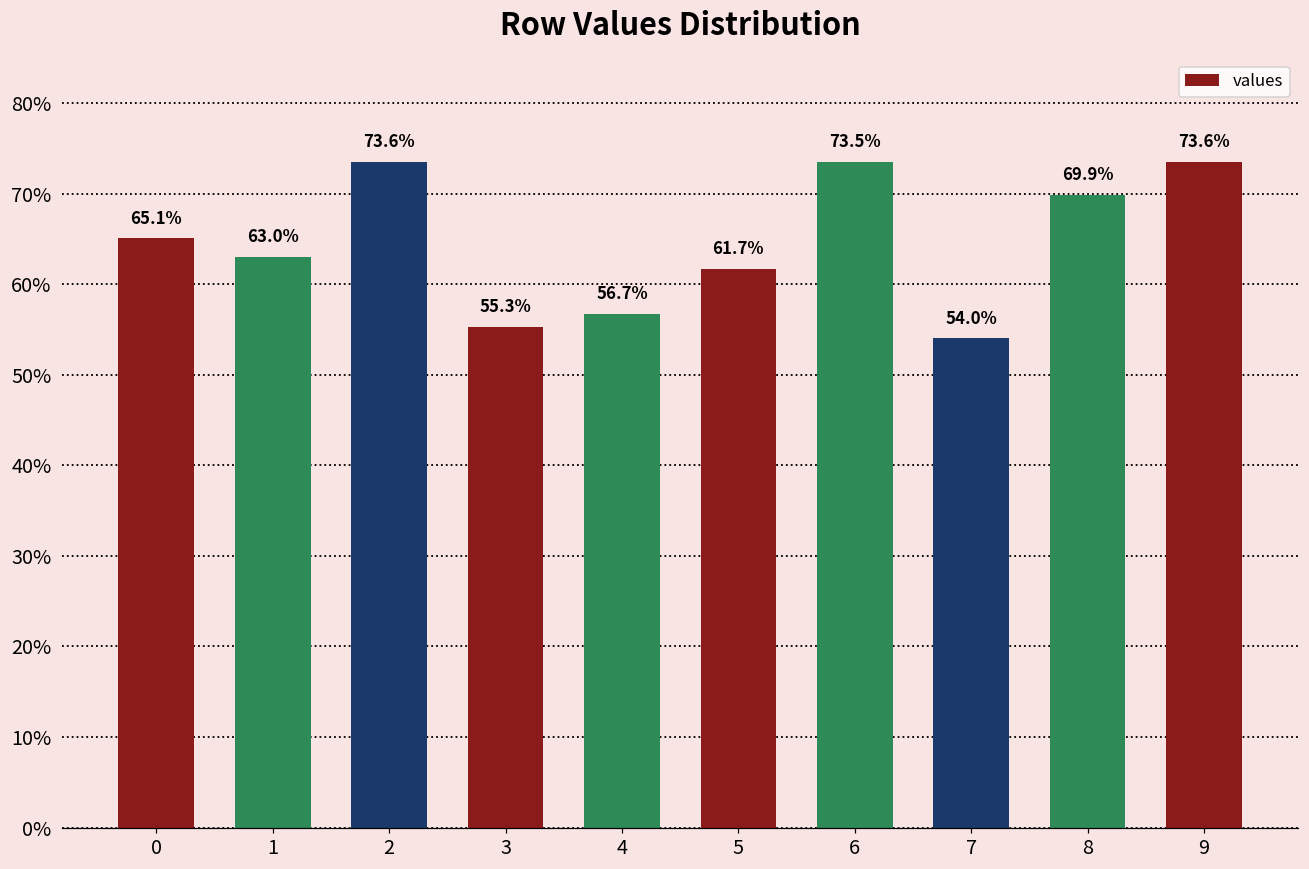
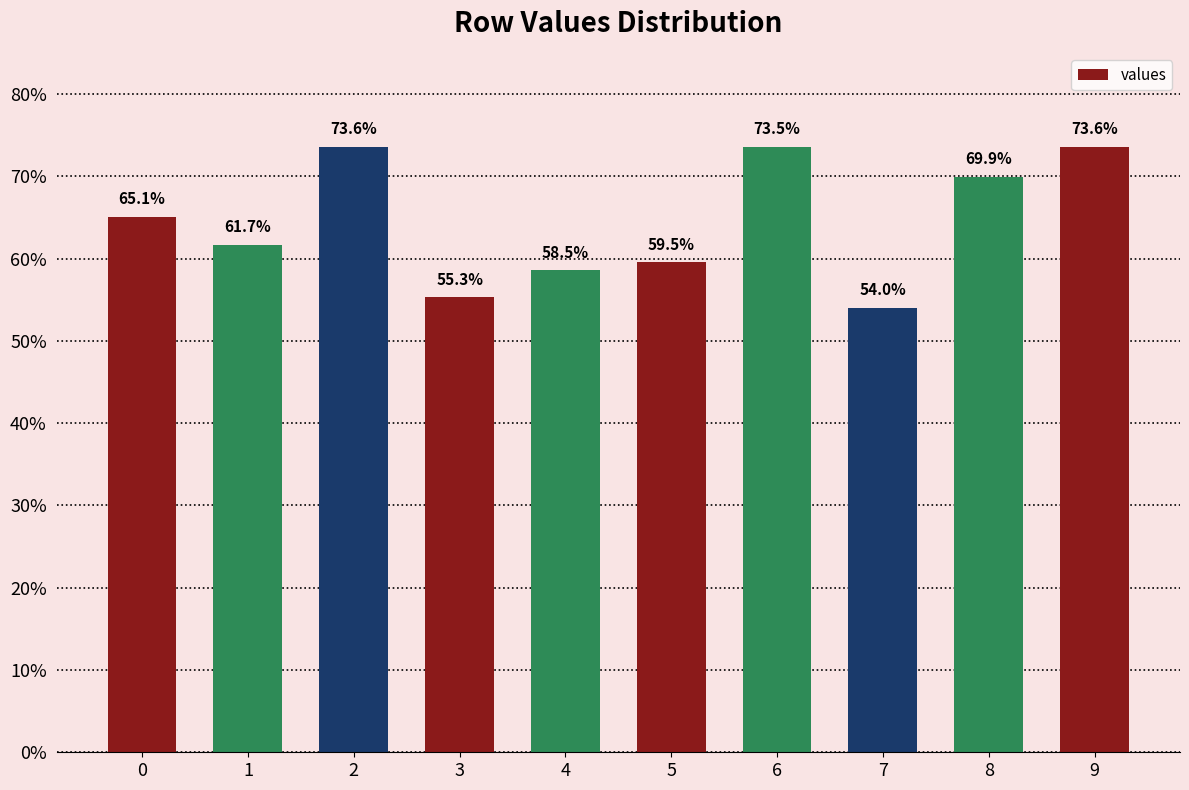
  {
    "0": "65.1%",
-   "1": "63.0%",
+   "1": "61.7%",
    "2": "73.6%",
    "3": "55.3%",
-   "4": "56.7%",
-   "5": "61.7%",
+   "4": "58.5%",
+   "5": "59.5%",
    "6": "73.5%",
    "7": "54.0%",
    "8": "69.9%",
    "9": "73.6%"
  }
